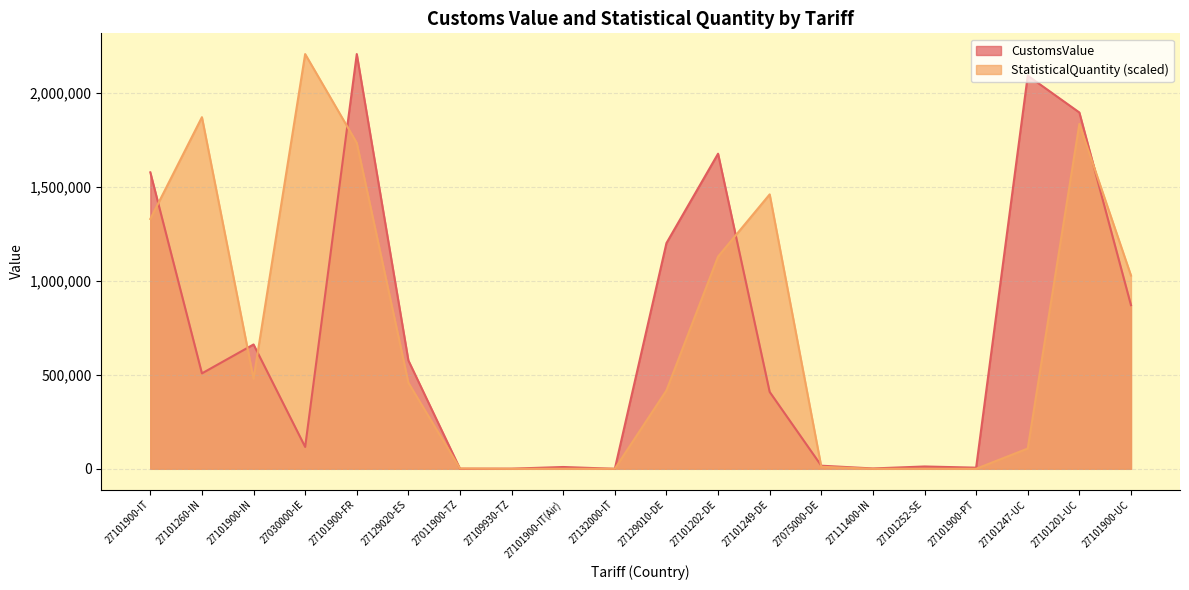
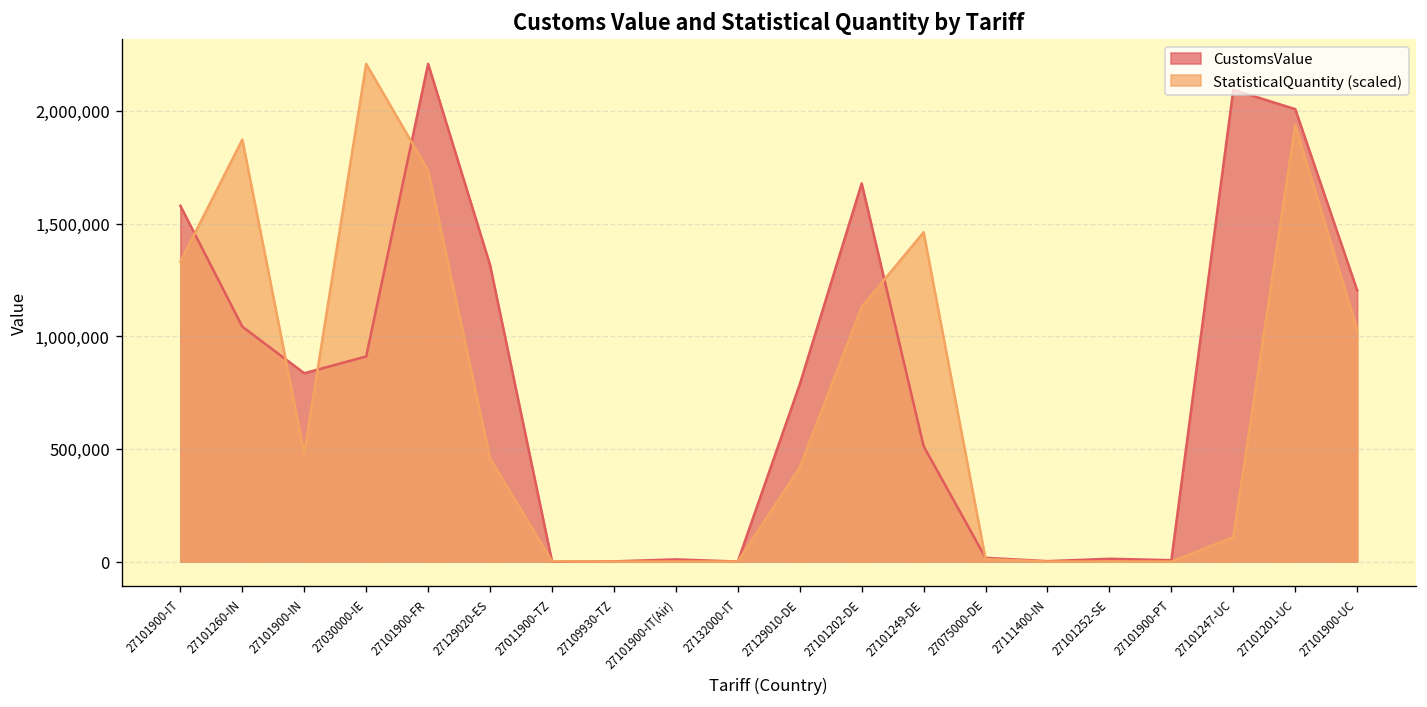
  {
    "CustomsValue": {
      "27101900-IT": "1,580,000",
-     "27101260-IN": "510,000",
-     "27101900-IN": "660,000",
-     "27030000-IE": "120,000",
+     "27101260-IN": "1,040,000",
+     "27101900-IN": "840,000",
+     "27030000-IE": "910,000",
      "27101900-FR": "2,210,000",
-     "27129020-ES": "580,000",
-     "27129010-DE": "1,200,000",
+     "27129020-ES": "1,320,000",
+     "27129010-DE": "790,000",
      "27101202-DE": "1,680,000",
-     "27101249-DE": "410,000",
-     "27101201-UC": "1,900,000",
-     "27101900-UC": "870,000"
+     "27101249-DE": "510,000",
+     "27101201-UC": "2,010,000",
+     "27101900-UC": "1,200,000"
    },
    "StatisticalQuantity (scaled)": {
      "27101900-IT": "1,330,000",
      "27101260-IN": "1,870,000",
      "27101900-IN": "480,000",
      "27030000-IE": "2,210,000",
      "27101900-FR": "1,740,000",
      "27129020-ES": "460,000",
      "27129010-DE": "420,000",
      "27101202-DE": "1,130,000",
      "27101249-DE": "1,460,000",
      "27101247-UC": "110,000",
-     "27101201-UC": "1,840,000",
+     "27101201-UC": "1,940,000",
      "27101900-UC": "1,030,000"
    }
  }
